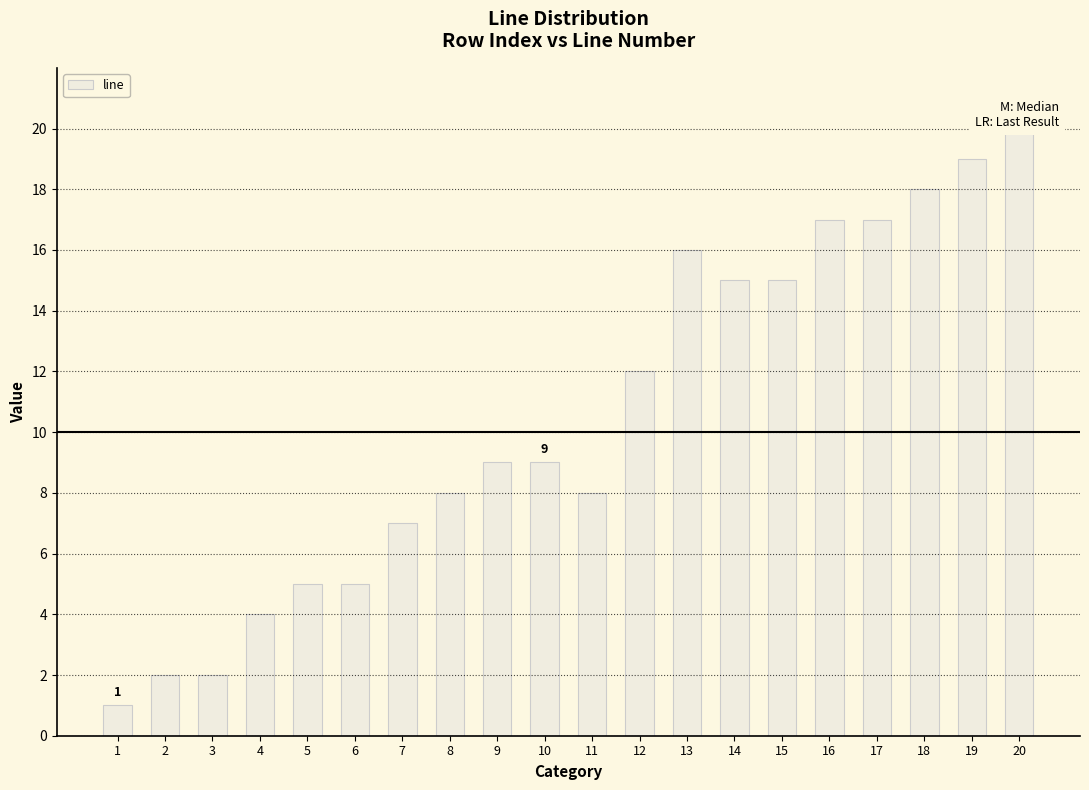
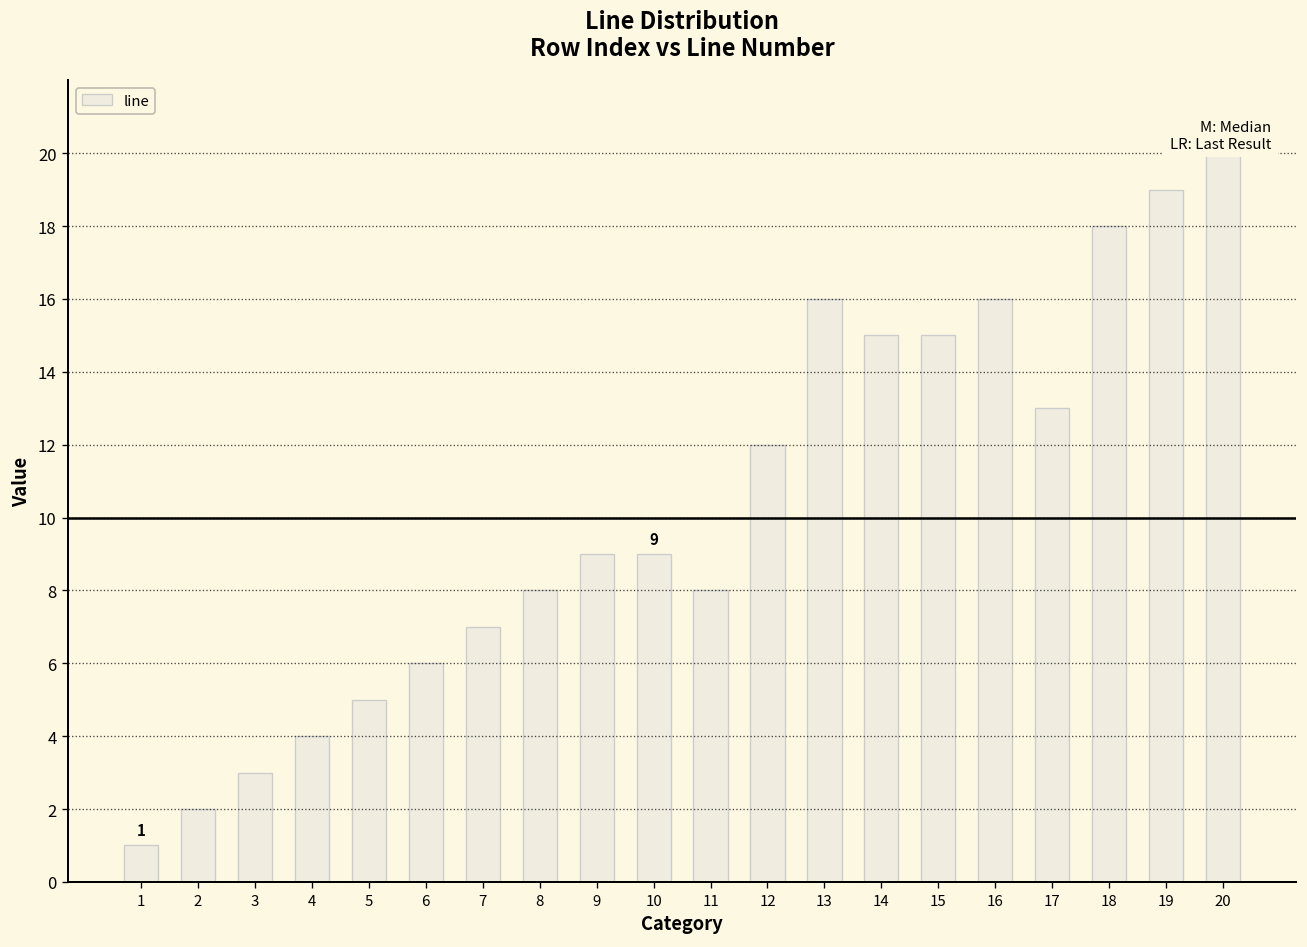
  {
    "2": 2,
-   "3": 2,
+   "3": 3,
    "4": 4,
    "5": 5,
-   "6": 5,
+   "6": 6,
    "7": 7,
    "8": 8,
    "9": 9,
    "11": 8,
    "12": 12,
    "13": 16,
    "14": 15,
    "15": 15,
-   "16": 17,
-   "17": 17,
+   "16": 16,
+   "17": 13,
    "18": 18,
    "19": 19
  }
